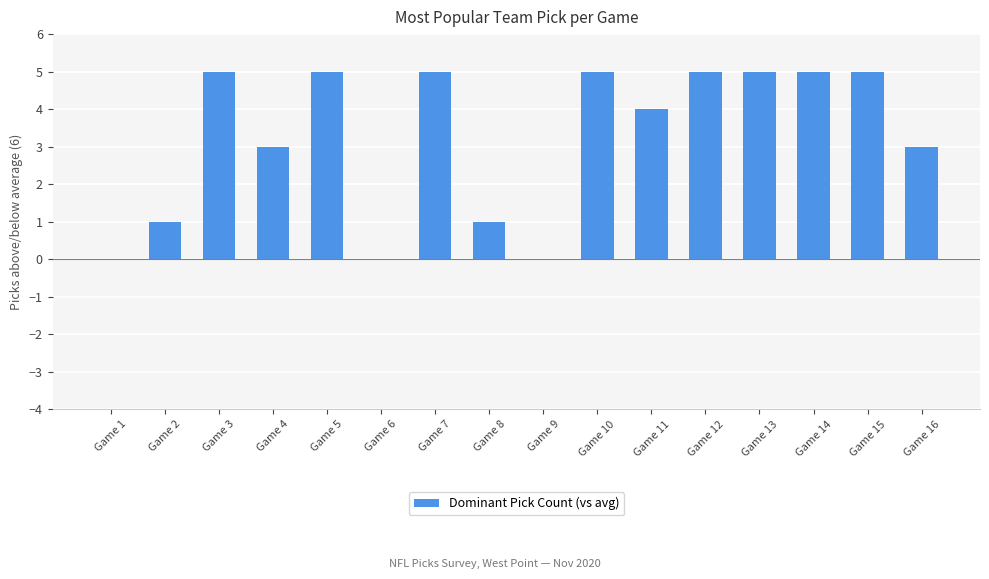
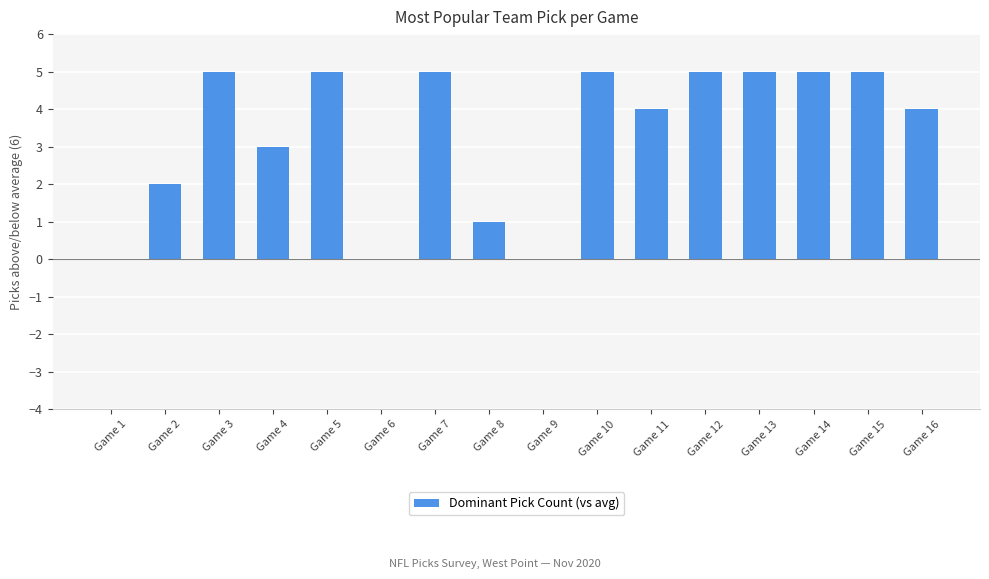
  {
    "Game 1": 0.0,
-   "Game 2": 1.0,
+   "Game 2": 2.0,
    "Game 3": 5.0,
    "Game 4": 3.0,
    "Game 5": 5.0,
    "Game 6": 0.0,
    "Game 7": 5.0,
    "Game 8": 1.0,
    "Game 9": 0.0,
    "Game 10": 5.0,
    "Game 11": 4.0,
    "Game 12": 5.0,
    "Game 13": 5.0,
    "Game 14": 5.0,
    "Game 15": 5.0,
-   "Game 16": 3.0
+   "Game 16": 4.0
  }
